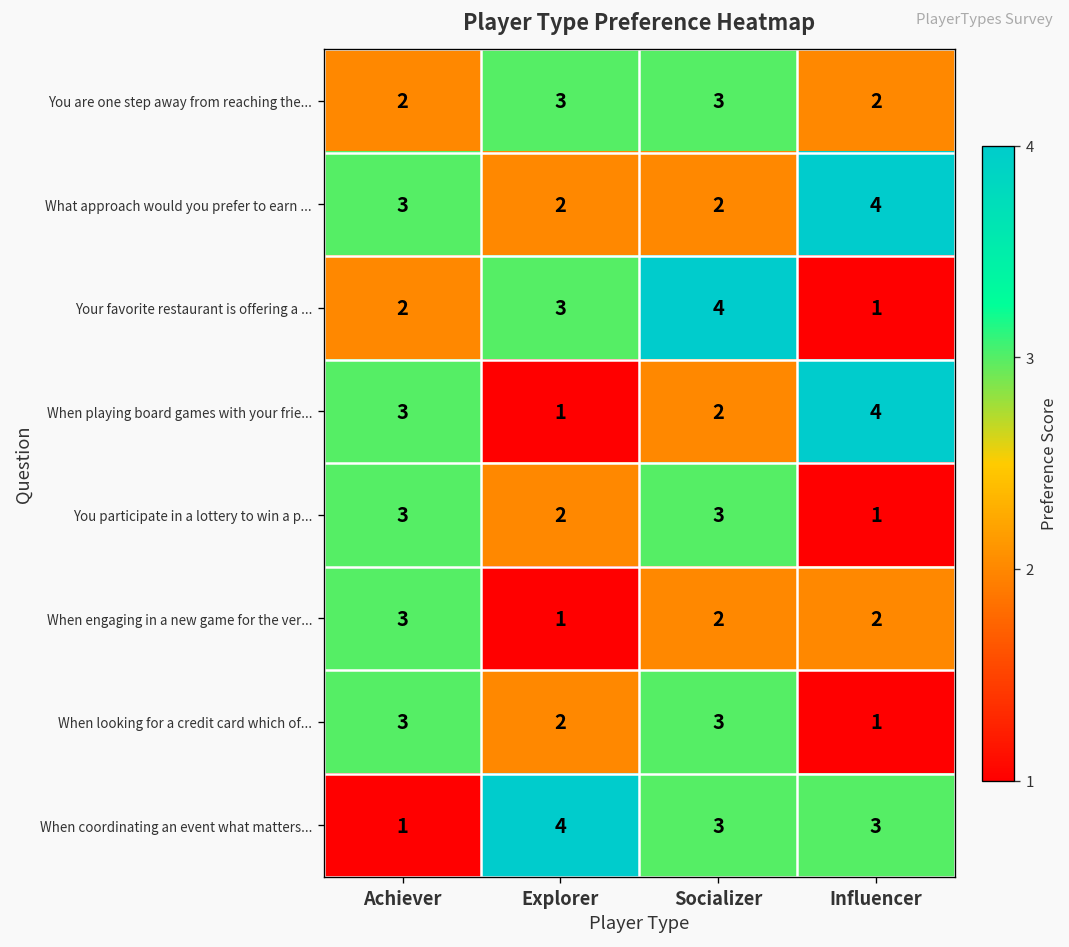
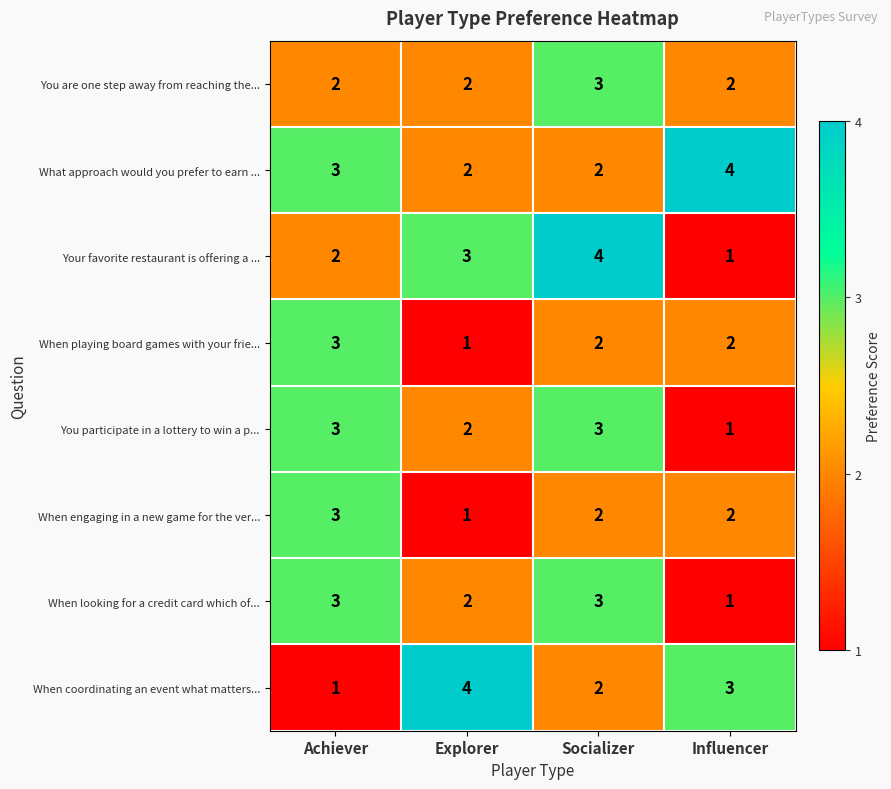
  {
    "You are one step away from reaching the...": {
      "Achiever": 2,
-     "Explorer": 3,
+     "Explorer": 2,
      "Socializer": 3,
      "Influencer": 2
    },
    "What approach would you prefer to earn ...": {
      "Achiever": 3,
      "Explorer": 2,
      "Socializer": 2,
      "Influencer": 4
    },
    "Your favorite restaurant is offering a ...": {
      "Achiever": 2,
      "Explorer": 3,
      "Socializer": 4,
      "Influencer": 1
    },
    "When playing board games with your frie...": {
      "Achiever": 3,
      "Explorer": 1,
      "Socializer": 2,
-     "Influencer": 4
+     "Influencer": 2
    },
    "You participate in a lottery to win a p...": {
      "Achiever": 3,
      "Explorer": 2,
      "Socializer": 3,
      "Influencer": 1
    },
    "When engaging in a new game for the ver...": {
      "Achiever": 3,
      "Explorer": 1,
      "Socializer": 2,
      "Influencer": 2
    },
    "When looking for a credit card which of...": {
      "Achiever": 3,
      "Explorer": 2,
      "Socializer": 3,
      "Influencer": 1
    },
    "When coordinating an event what matters...": {
      "Achiever": 1,
      "Explorer": 4,
-     "Socializer": 3,
+     "Socializer": 2,
      "Influencer": 3
    }
  }
